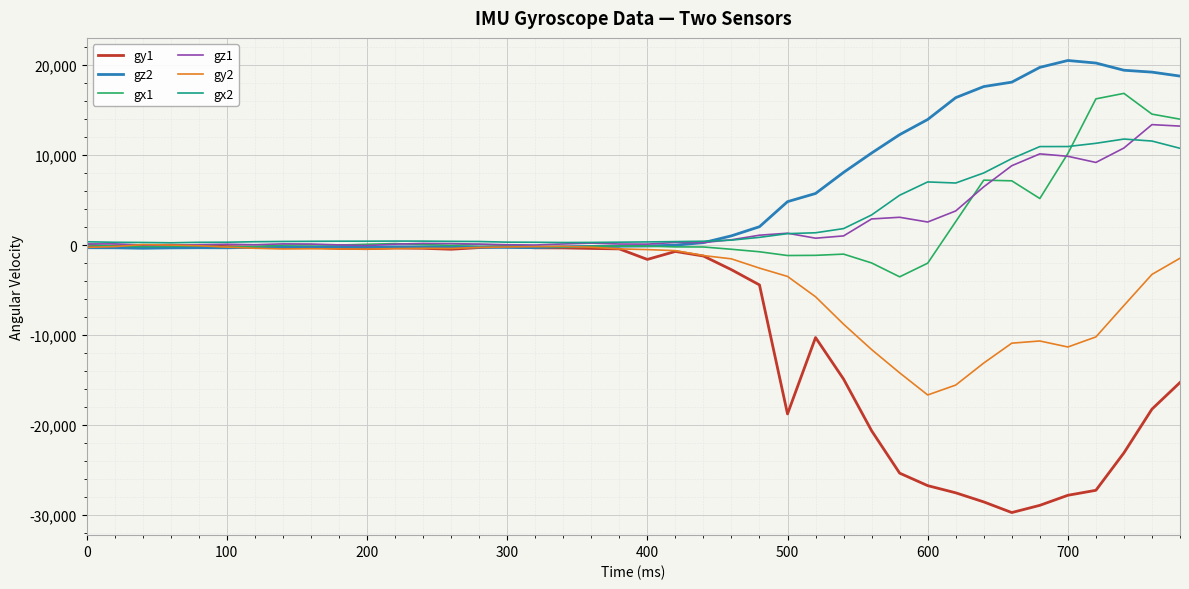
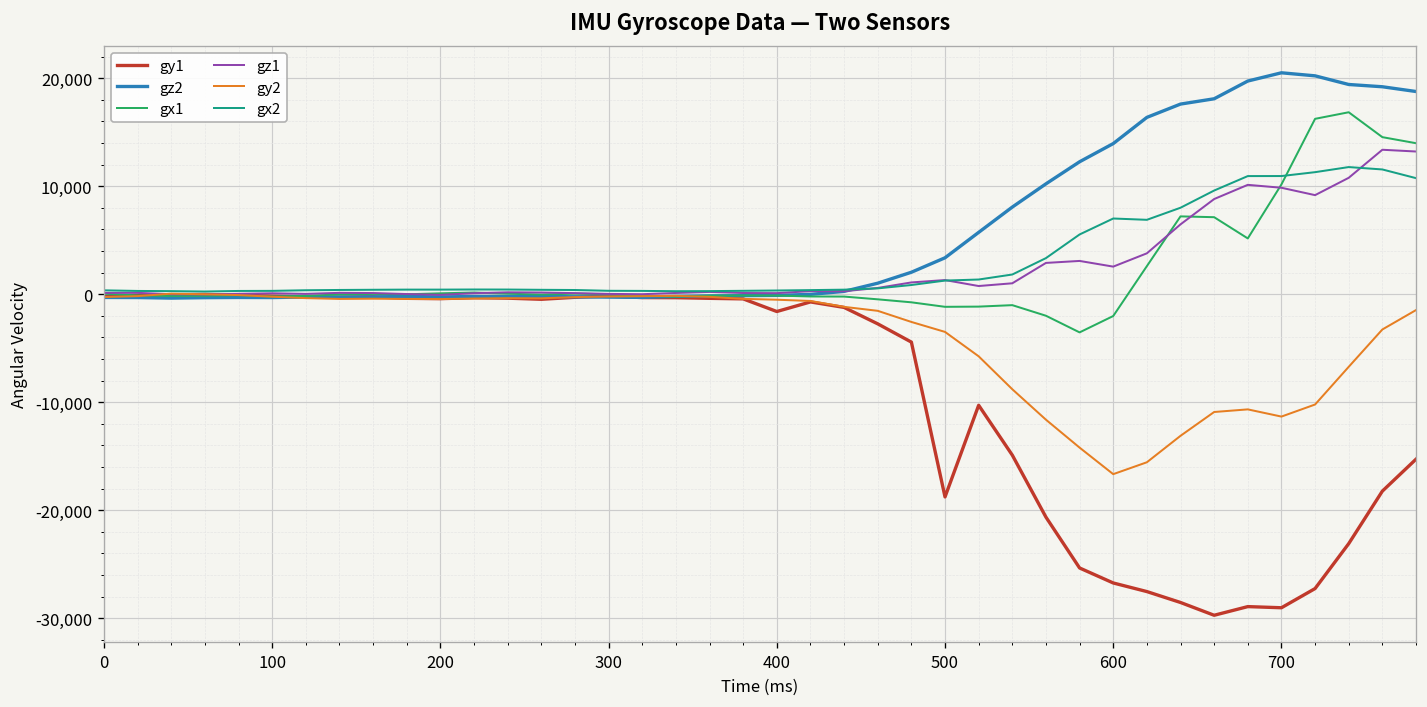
  {
    "gy1": {
      "400": "-2,000",
      "500": "-19,000",
      "600": "-27,000",
-     "700": "-28,000"
+     "700": "-29,000"
    },
    "gz2": {
-     "500": "5,000",
+     "500": "3,000",
      "600": "14,000",
      "700": "21,000"
    },
    "gz1": {
      "600": "3,000",
      "700": "10,000"
    },
    "gy2": {
      "400": "-1,000",
      "500": "-3,000",
      "600": "-17,000",
      "700": "-11,000"
    }
  }
